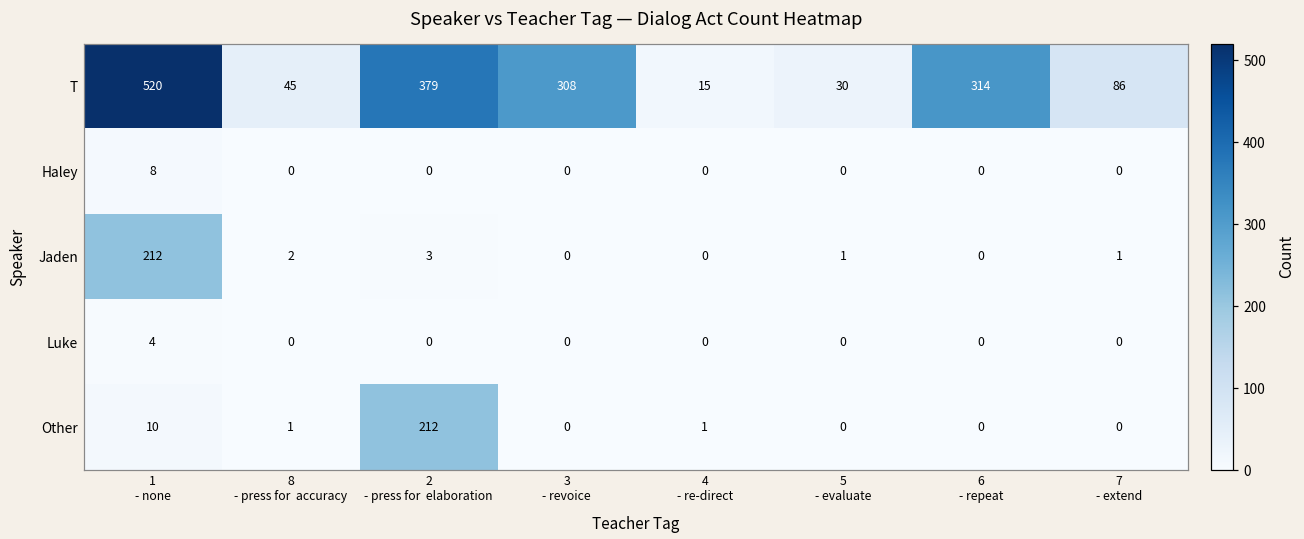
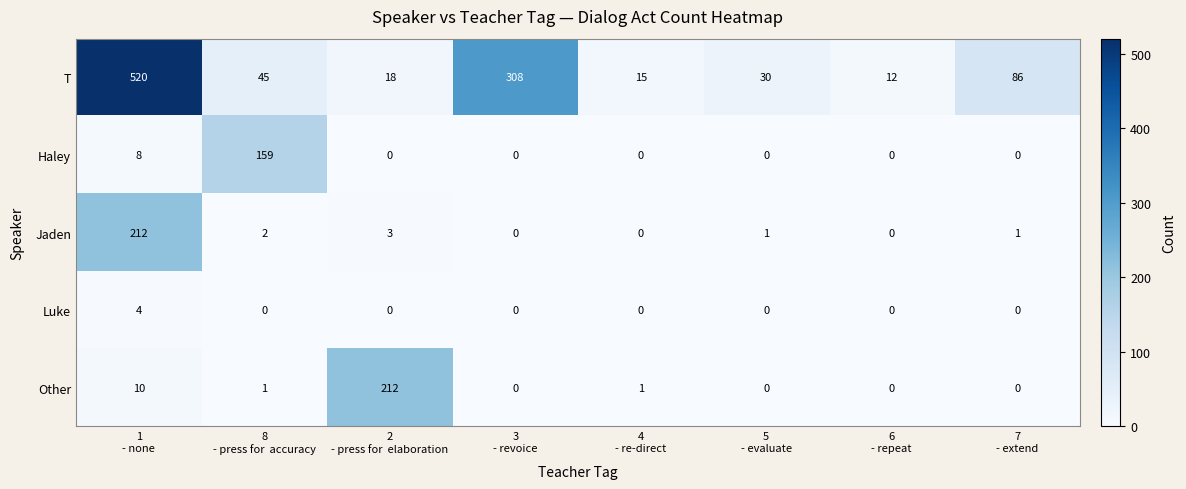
  {
    "T": {
      "1 - none": 520,
      "8 - press for accuracy": 45,
-     "2 - press for elaboration": 379,
+     "2 - press for elaboration": 18,
      "3 - revoice": 308,
      "4 - re-direct": 15,
      "5 - evaluate": 30,
-     "6 - repeat": 314,
+     "6 - repeat": 12,
      "7 - extend": 86
    },
    "Haley": {
      "1 - none": 8,
-     "8 - press for accuracy": 0,
+     "8 - press for accuracy": 159,
      "2 - press for elaboration": 0,
      "3 - revoice": 0,
      "4 - re-direct": 0,
      "5 - evaluate": 0,
      "6 - repeat": 0,
      "7 - extend": 0
    },
    "Jaden": {
      "1 - none": 212,
      "8 - press for accuracy": 2,
      "2 - press for elaboration": 3,
      "3 - revoice": 0,
      "4 - re-direct": 0,
      "5 - evaluate": 1,
      "6 - repeat": 0,
      "7 - extend": 1
    },
    "Luke": {
      "1 - none": 4,
      "8 - press for accuracy": 0,
      "2 - press for elaboration": 0,
      "3 - revoice": 0,
      "4 - re-direct": 0,
      "5 - evaluate": 0,
      "6 - repeat": 0,
      "7 - extend": 0
    },
    "Other": {
      "1 - none": 10,
      "8 - press for accuracy": 1,
      "2 - press for elaboration": 212,
      "3 - revoice": 0,
      "4 - re-direct": 1,
      "5 - evaluate": 0,
      "6 - repeat": 0,
      "7 - extend": 0
    }
  }
